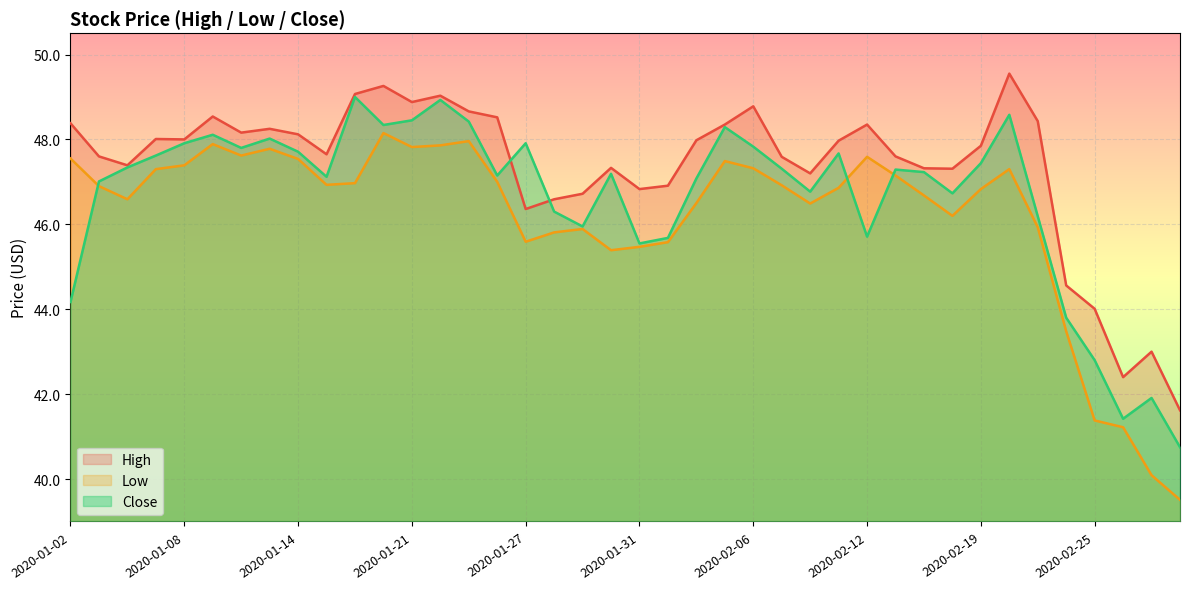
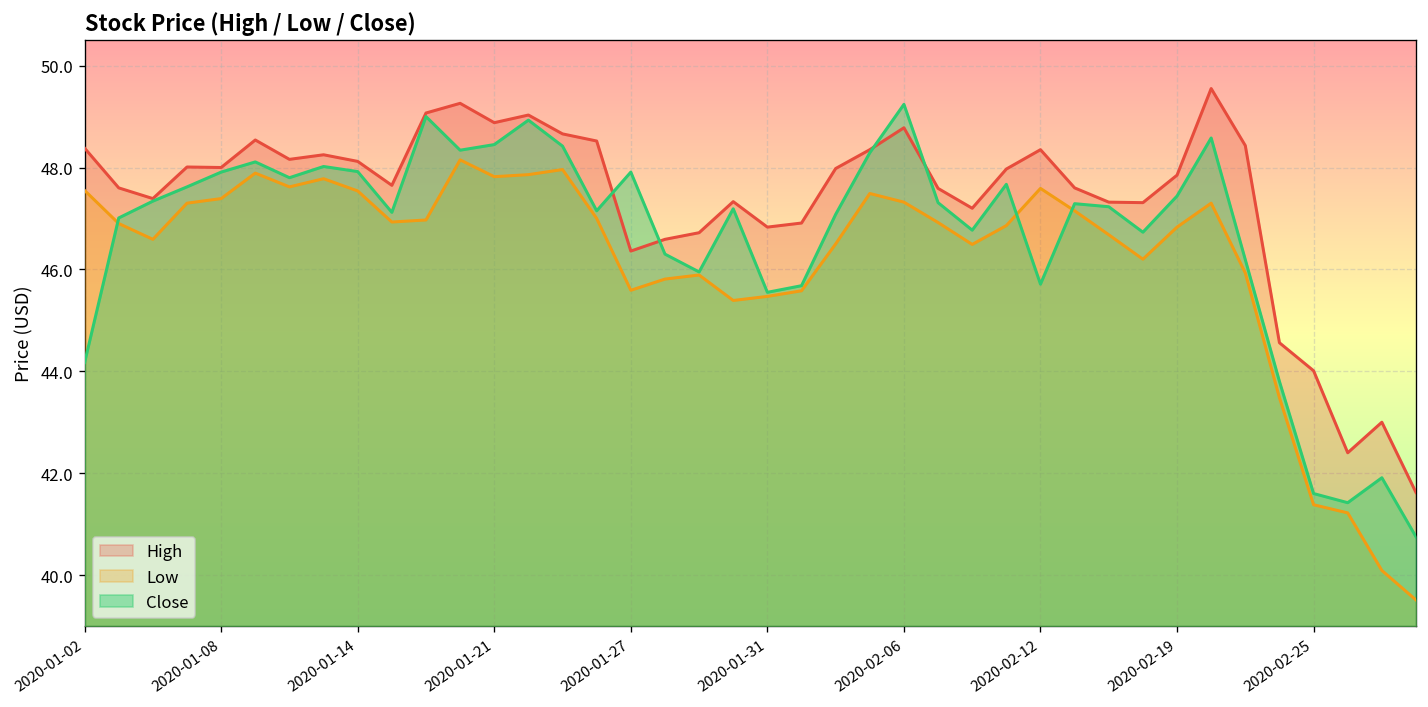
  {
    "Close": {
      "2020-01-02": 44.2,
      "2020-01-08": 47.9,
-     "2020-01-14": 47.7,
+     "2020-01-14": 47.9,
      "2020-01-21": 48.5,
      "2020-01-27": 47.9,
      "2020-01-31": 45.6,
-     "2020-02-06": 47.8,
+     "2020-02-06": 49.2,
      "2020-02-12": 45.7,
      "2020-02-19": 47.4,
-     "2020-02-25": 42.8
+     "2020-02-25": 41.6
    }
  }
